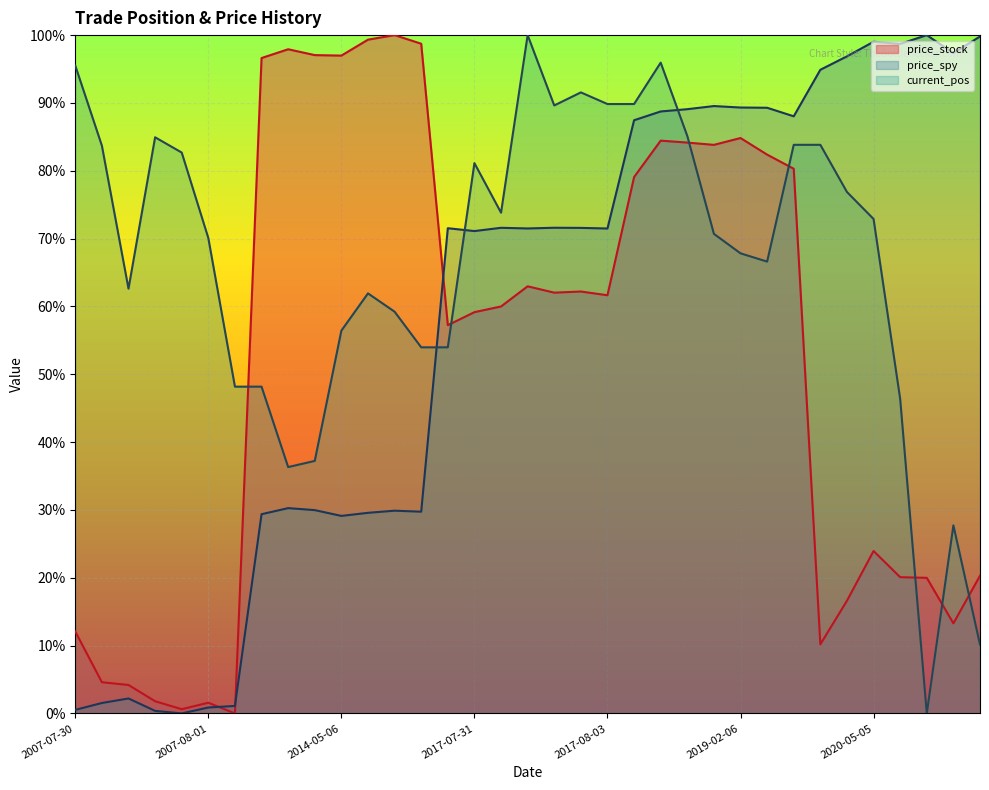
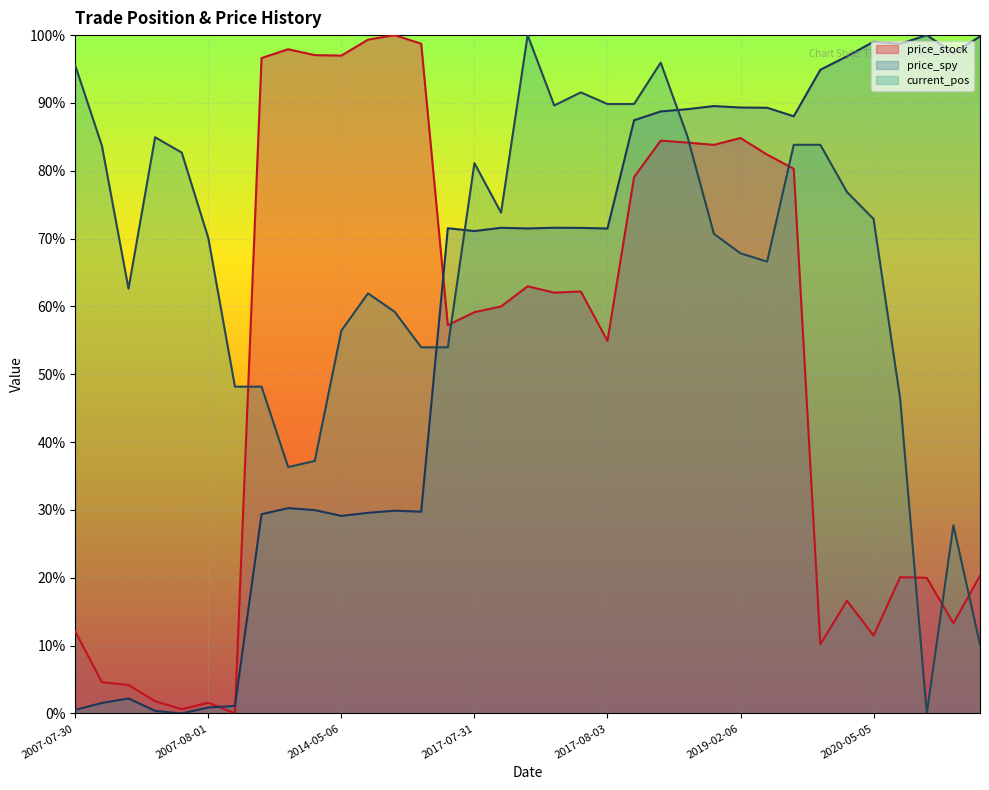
  {
    "price_stock": {
      "2007-07-30": "12%",
      "2007-08-01": "2%",
      "2014-05-06": "97%",
      "2017-07-31": "59%",
-     "2017-08-03": "62%",
+     "2017-08-03": "55%",
      "2019-02-06": "85%",
-     "2020-05-05": "24%"
+     "2020-05-05": "11%"
    }
  }
